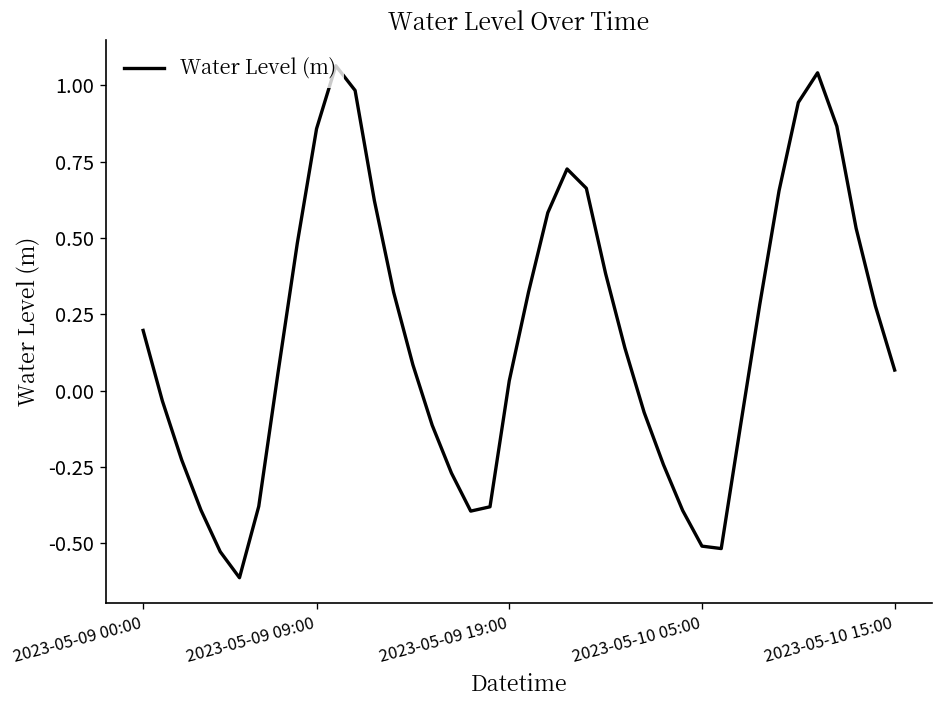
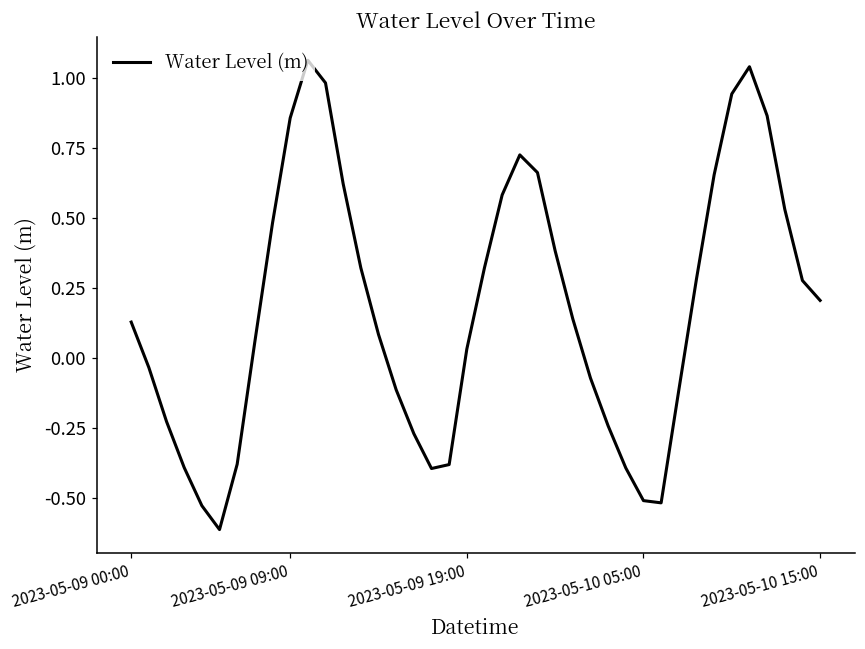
  {
-   "2023-05-09 00:00": 0.20,
+   "2023-05-09 00:00": 0.13,
    "2023-05-09 09:00": 0.86,
    "2023-05-09 19:00": 0.03,
    "2023-05-10 05:00": -0.51,
-   "2023-05-10 15:00": 0.07
+   "2023-05-10 15:00": 0.21
  }
